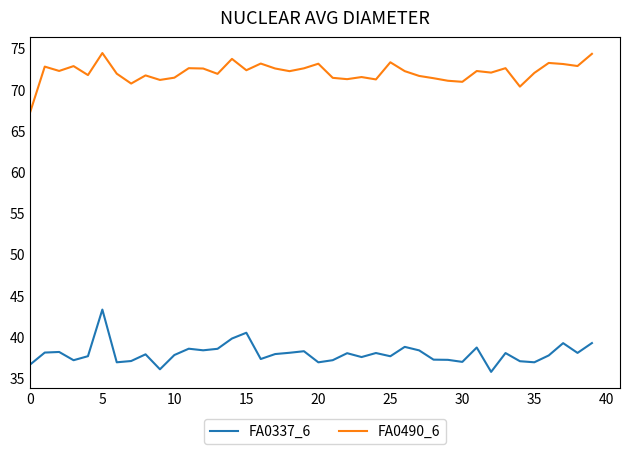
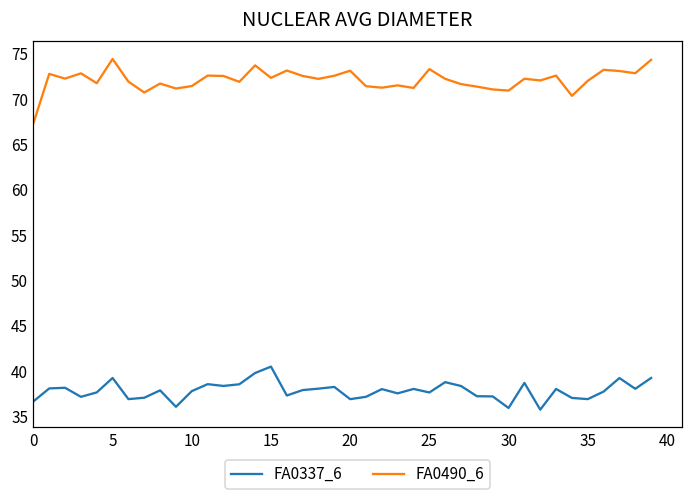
  {
    "FA0337_6": {
      "0": 37,
-     "5": 43,
+     "5": 39,
      "10": 38,
      "15": 40,
      "20": 37,
      "25": 38,
-     "30": 37,
+     "30": 36,
      "35": 37
    },
    "FA0490_6": {
      "0": 67,
      "5": 74,
      "10": 71,
      "15": 72,
      "20": 73,
      "25": 73,
      "30": 71,
      "35": 72
    }
  }
